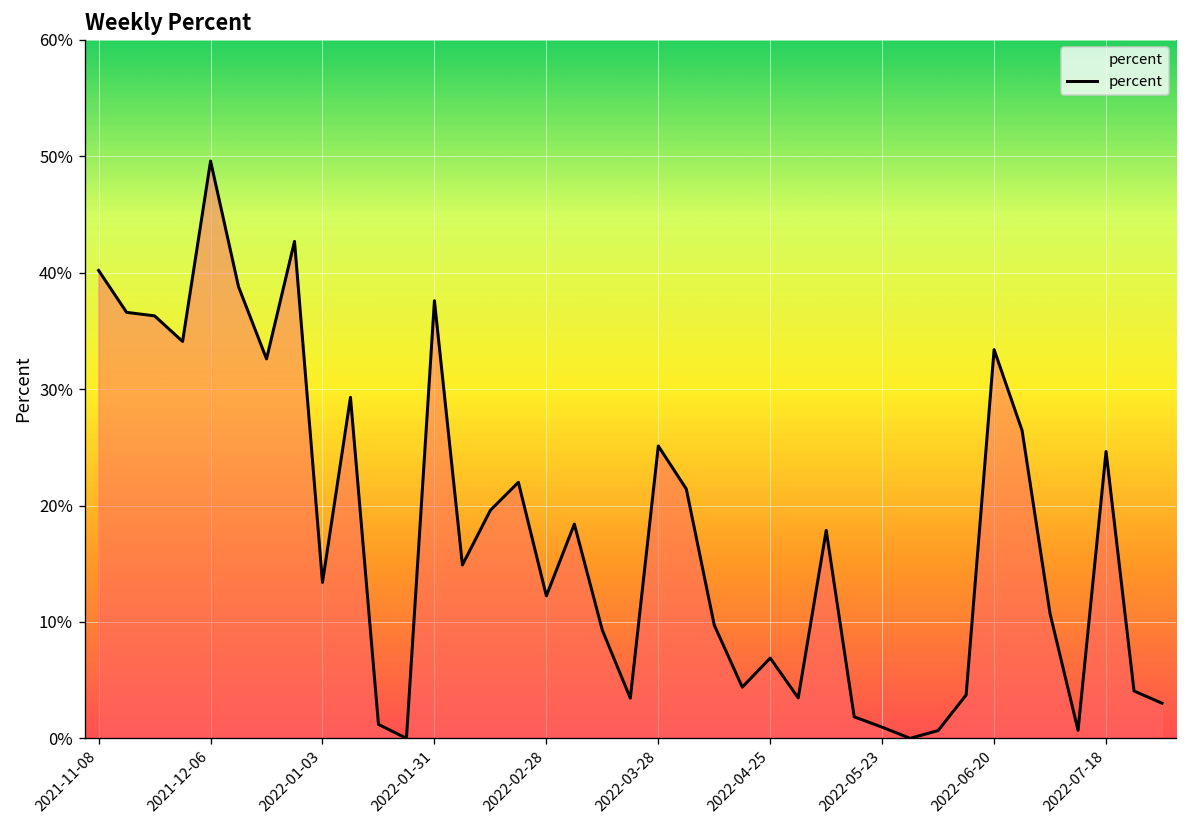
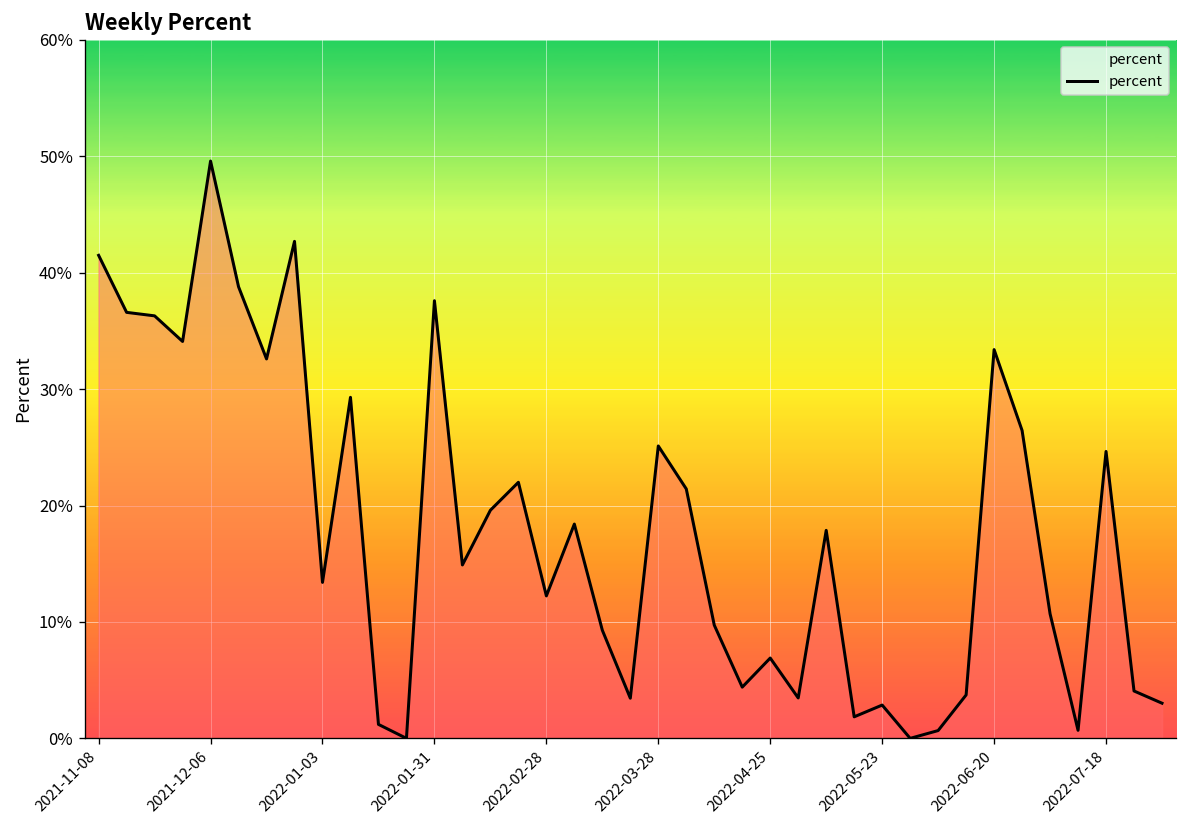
  {
-   "2021-11-08": "40%",
+   "2021-11-08": "42%",
    "2021-12-06": "50%",
    "2022-01-03": "13%",
    "2022-01-31": "38%",
    "2022-02-28": "12%",
    "2022-03-28": "25%",
    "2022-04-25": "7%",
-   "2022-05-23": "1%",
+   "2022-05-23": "3%",
    "2022-06-20": "33%",
    "2022-07-18": "25%"
  }
